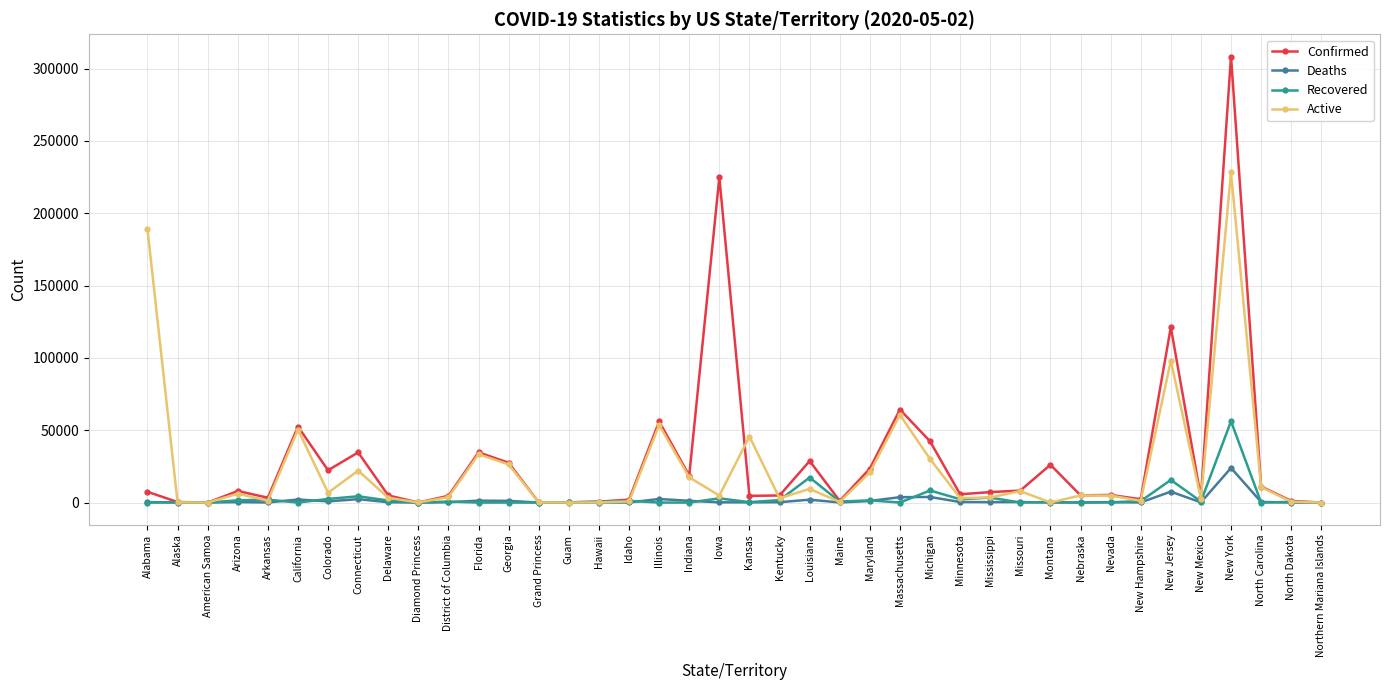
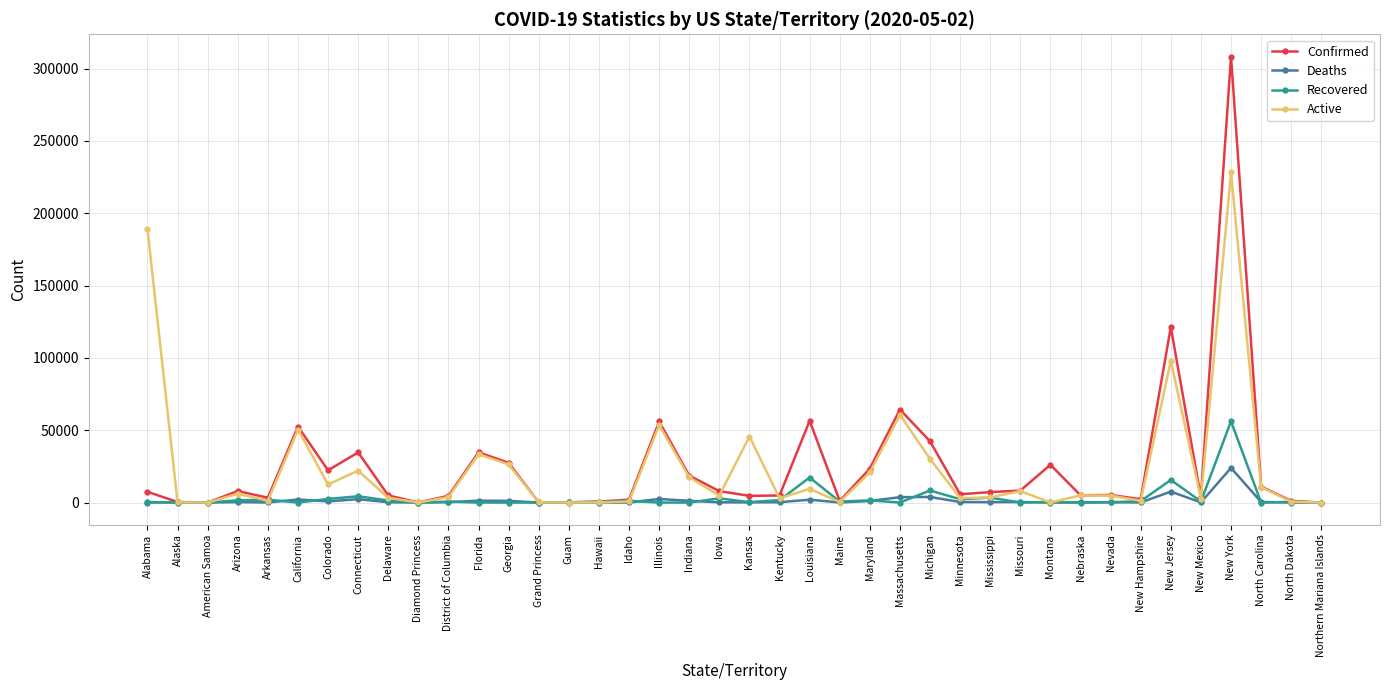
  {
    "Confirmed": {
      "Alabama": 7000,
      "Arizona": 8000,
      "California": 53000,
      "Colorado": 22000,
      "Connecticut": 35000,
      "Illinois": 56000,
-     "Iowa": 225000,
+     "Iowa": 8000,
      "Kansas": 5000,
      "Kentucky": 5000,
-     "Louisiana": 29000,
+     "Louisiana": 56000,
      "Maryland": 23000,
      "Massachusetts": 64000,
      "Michigan": 42000,
      "Minnesota": 6000,
      "Mississippi": 7000,
      "Montana": 26000,
      "New Jersey": 121000,
      "New York": 308000
    },
    "Active": {
      "Alabama": 189000,
      "Arizona": 6000,
      "California": 50000,
-     "Colorado": 7000,
+     "Colorado": 12000,
      "Connecticut": 22000,
      "Illinois": 54000,
      "Iowa": 5000,
      "Kansas": 46000,
      "Louisiana": 9000,
      "Maryland": 21000,
      "Massachusetts": 61000,
      "Michigan": 30000,
      "New Jersey": 98000,
      "New York": 228000
    }
  }
